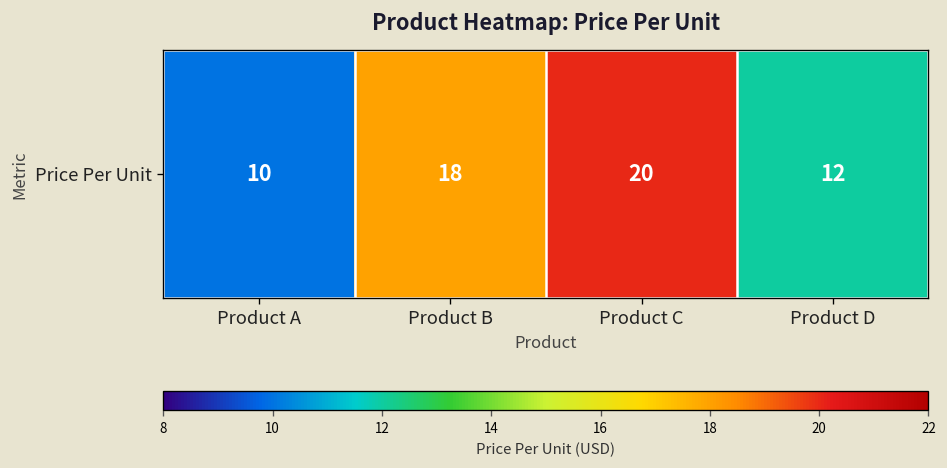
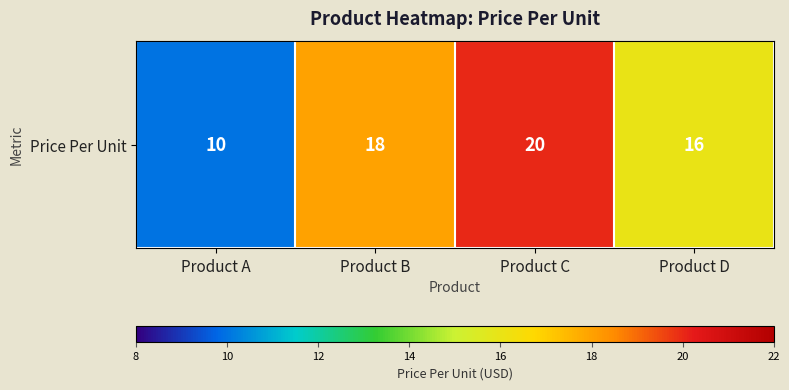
  {
    "Price Per Unit": {
      "Product A": 10,
      "Product B": 18,
      "Product C": 20,
-     "Product D": 12
+     "Product D": 16
    }
  }
